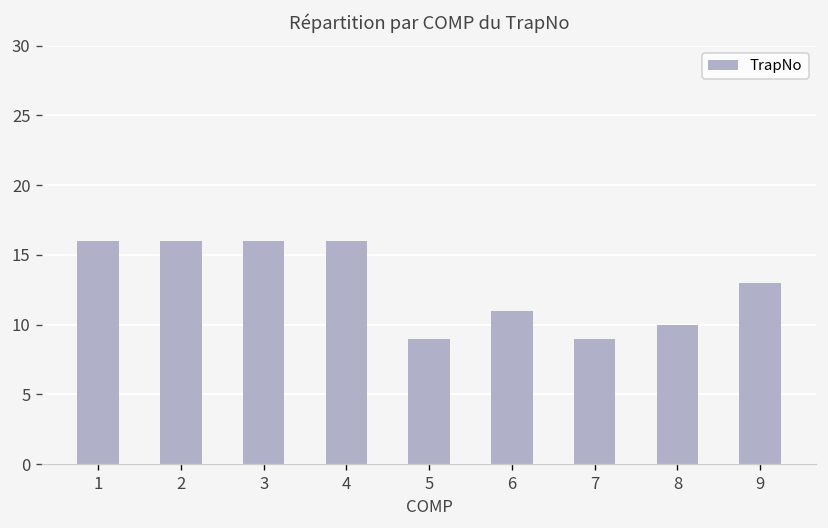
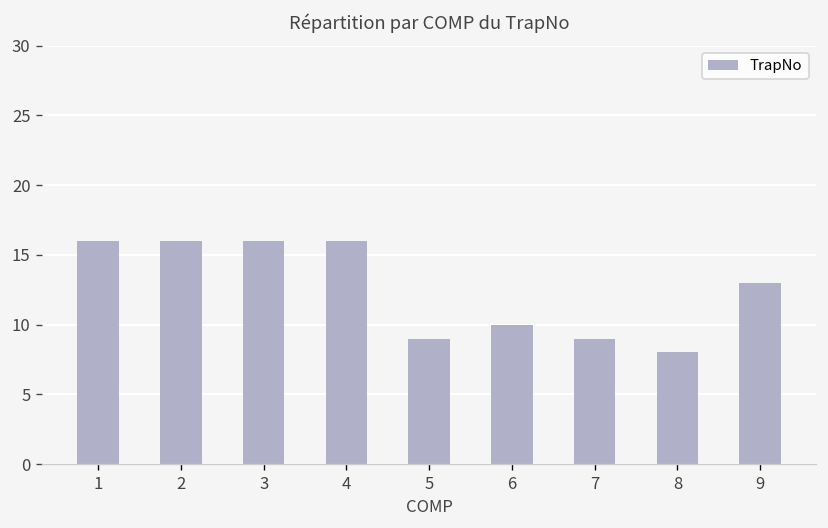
  {
    "1": 16,
    "2": 16,
    "3": 16,
    "4": 16,
    "5": 9,
-   "6": 11,
+   "6": 10,
    "7": 9,
-   "8": 10,
+   "8": 8,
    "9": 13
  }
